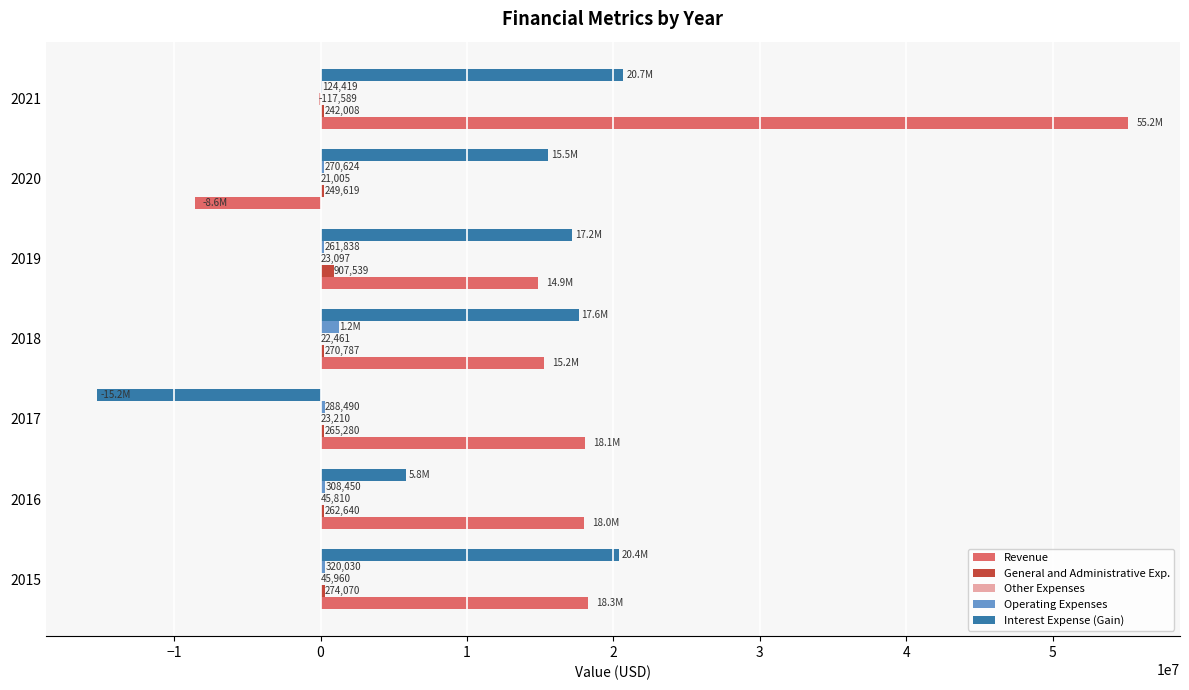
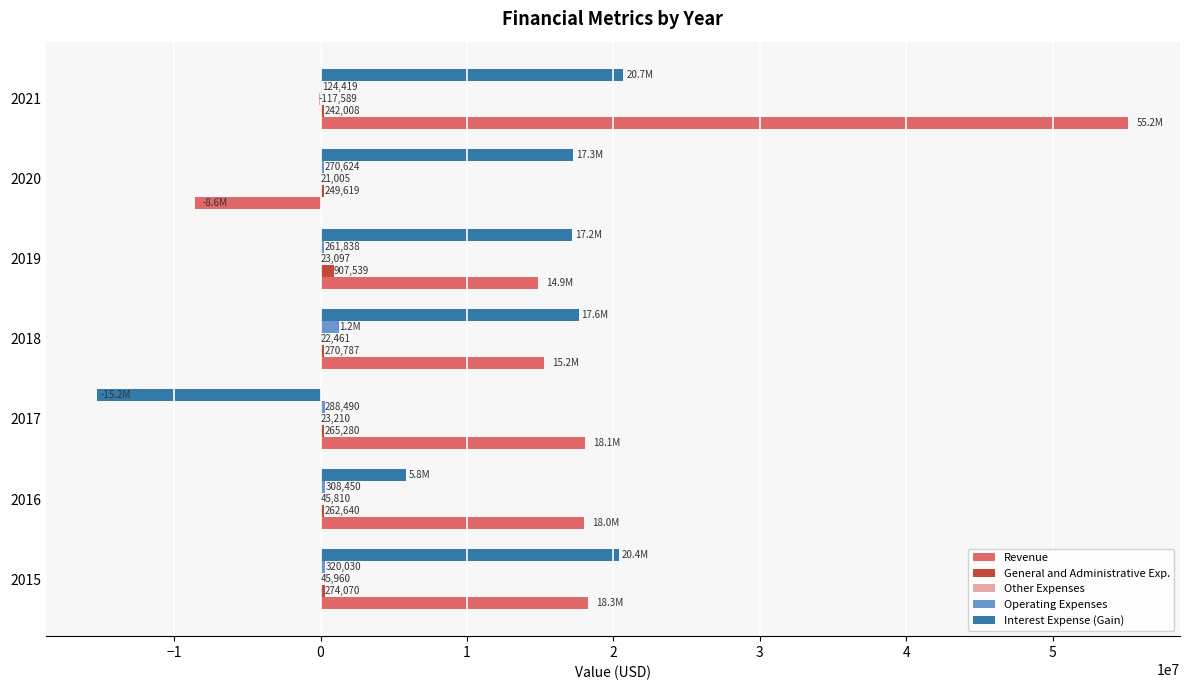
  {
    "Revenue": {
      "2021": "55.2M",
      "2020": "-8.6M",
      "2019": "14.9M",
      "2018": "15.2M",
      "2017": "18.1M",
      "2016": "18.0M",
      "2015": "18.3M"
    },
    "General and Administrative Exp.": {
      "2021": "242,008",
      "2020": "249,619",
      "2019": "907,539",
      "2018": "270,787",
      "2017": "265,280",
      "2016": "262,640",
      "2015": "274,070"
    },
    "Other Expenses": {
      "2021": "-117,589",
      "2020": "21,005",
      "2019": "23,097",
      "2018": "22,461",
      "2017": "23,210",
      "2016": "45,810",
      "2015": "45,960"
    },
    "Operating Expenses": {
      "2021": "124,419",
      "2020": "270,624",
      "2019": "261,838",
      "2018": "1.2M",
      "2017": "288,490",
      "2016": "308,450",
      "2015": "320,030"
    },
    "Interest Expense (Gain)": {
      "2021": "20.7M",
-     "2020": "15.5M",
+     "2020": "17.3M",
      "2019": "17.2M",
      "2018": "17.6M",
      "2017": "-15.2M",
      "2016": "5.8M",
      "2015": "20.4M"
    }
  }
